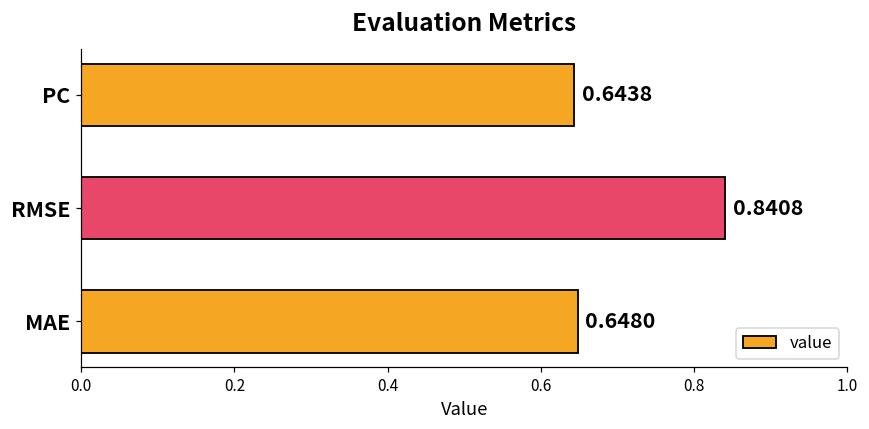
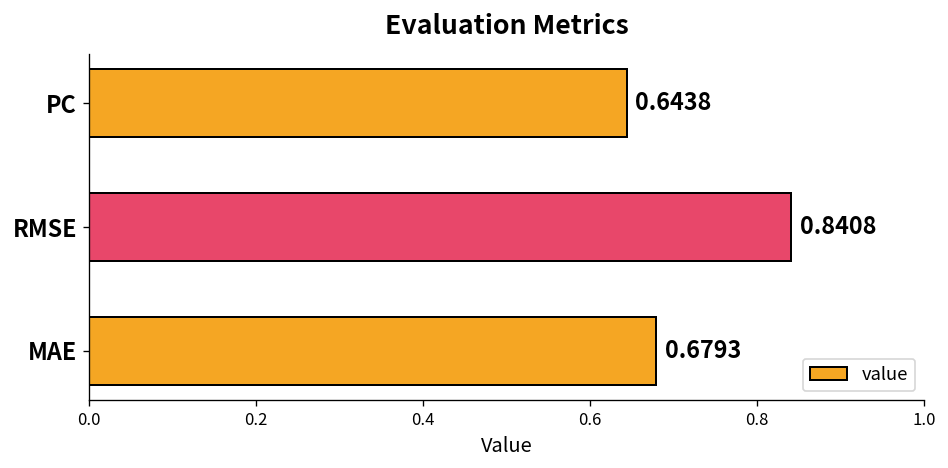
  {
    "PC": 0.6438,
    "RMSE": 0.8408,
-   "MAE": 0.6480
+   "MAE": 0.6793
  }
